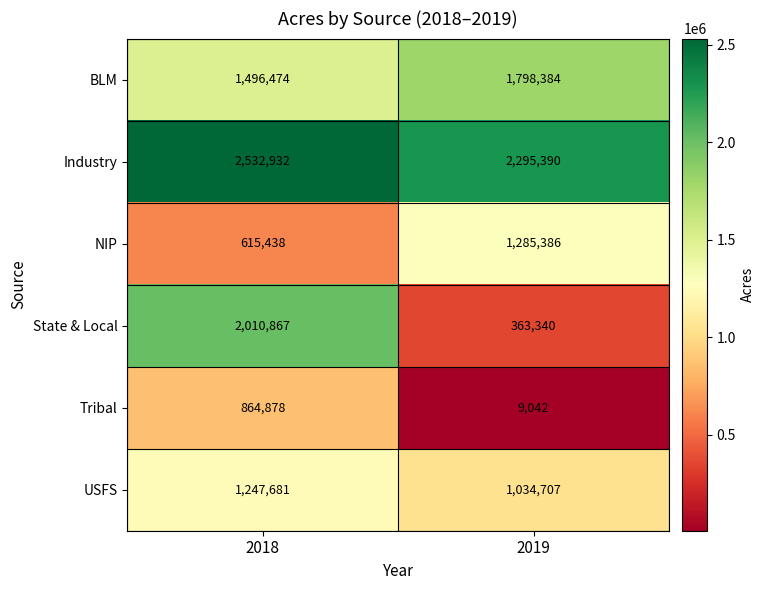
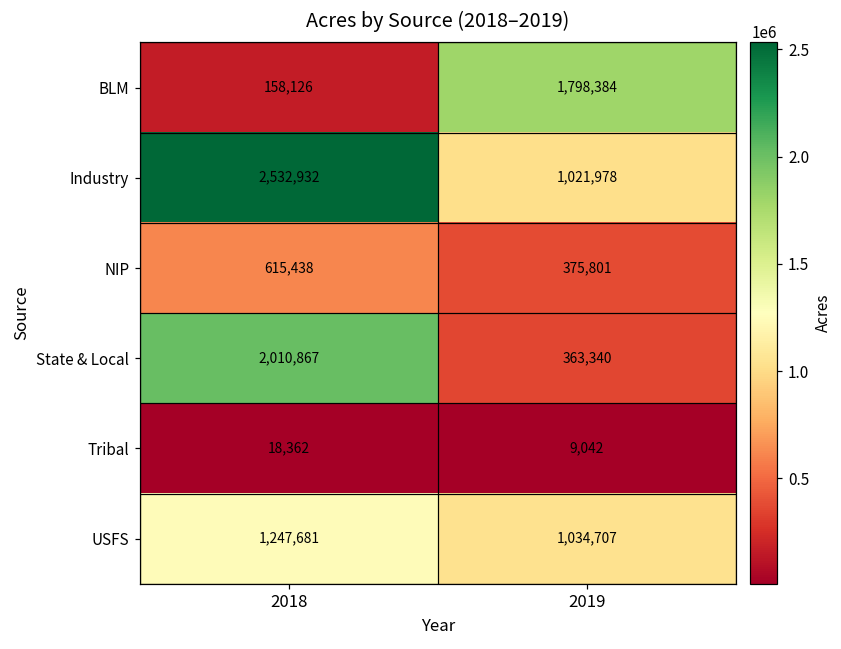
  {
    "BLM": {
-     "2018": "1,496,474",
+     "2018": "158,126",
      "2019": "1,798,384"
    },
    "Industry": {
      "2018": "2,532,932",
-     "2019": "2,295,390"
+     "2019": "1,021,978"
    },
    "NIP": {
      "2018": "615,438",
-     "2019": "1,285,386"
+     "2019": "375,801"
    },
    "State & Local": {
      "2018": "2,010,867",
      "2019": "363,340"
    },
    "Tribal": {
-     "2018": "864,878",
+     "2018": "18,362",
      "2019": "9,042"
    },
    "USFS": {
      "2018": "1,247,681",
      "2019": "1,034,707"
    }
  }
